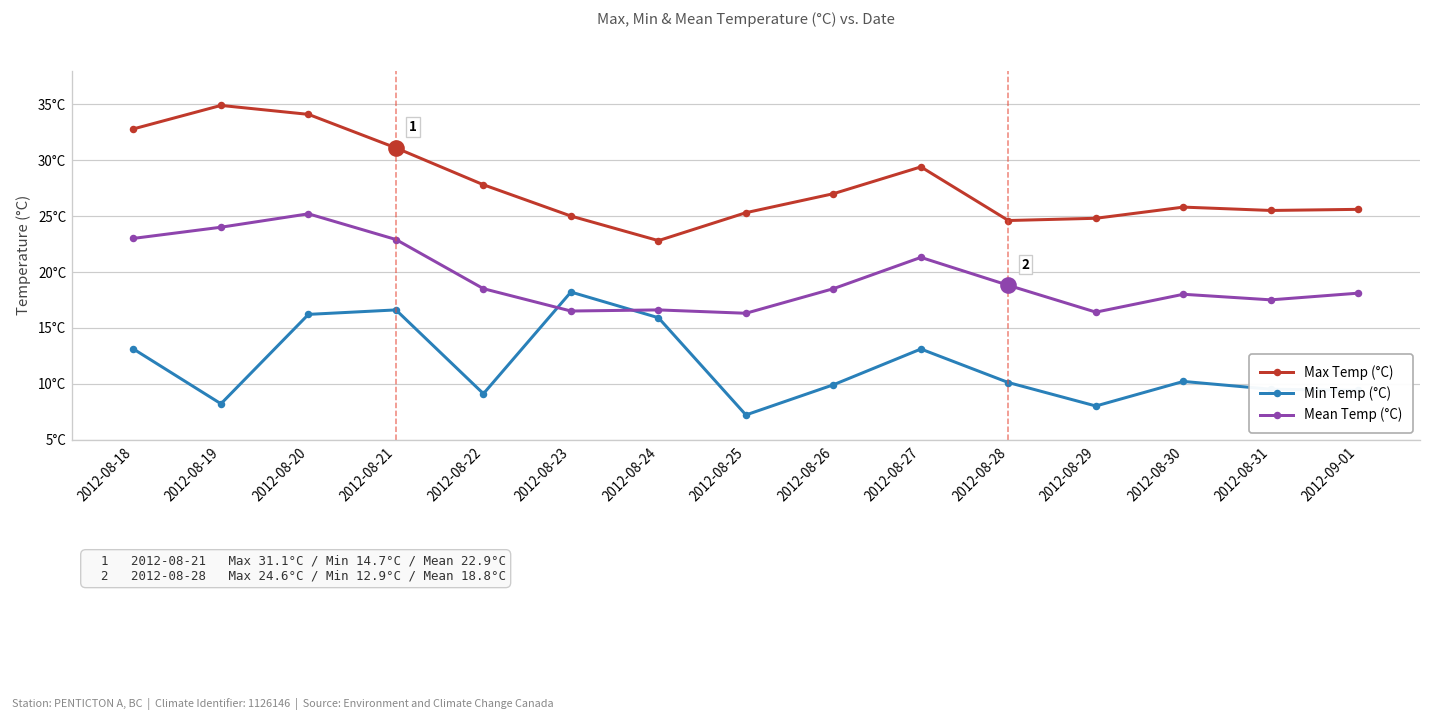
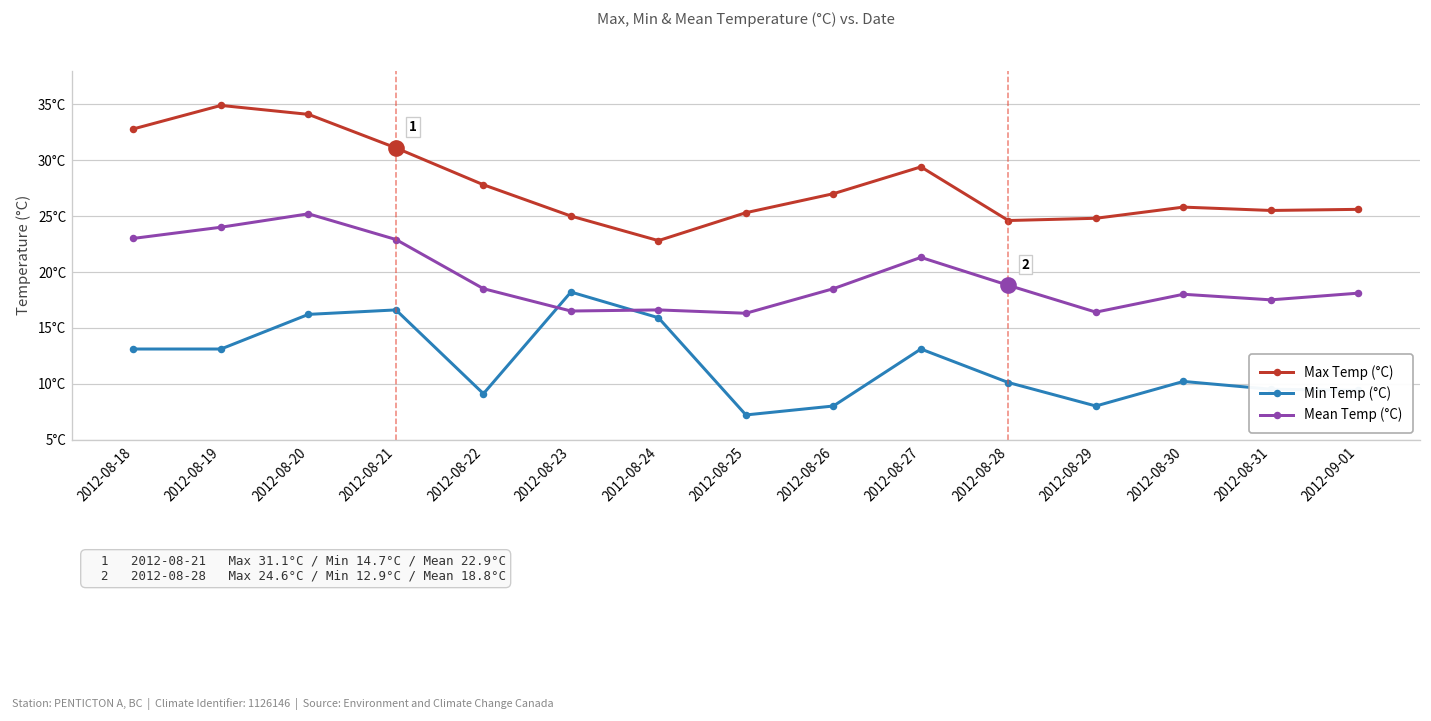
  {
    "Min Temp (°C)": {
      "2012-08-18": "13°C",
-     "2012-08-19": "8°C",
+     "2012-08-19": "13°C",
      "2012-08-20": "16°C",
      "2012-08-21": "17°C",
      "2012-08-22": "9°C",
      "2012-08-23": "18°C",
      "2012-08-24": "16°C",
      "2012-08-25": "7°C",
-     "2012-08-26": "10°C",
+     "2012-08-26": "8°C",
      "2012-08-27": "13°C",
      "2012-08-28": "10°C",
      "2012-08-29": "8°C",
      "2012-08-30": "10°C"
    }
  }
